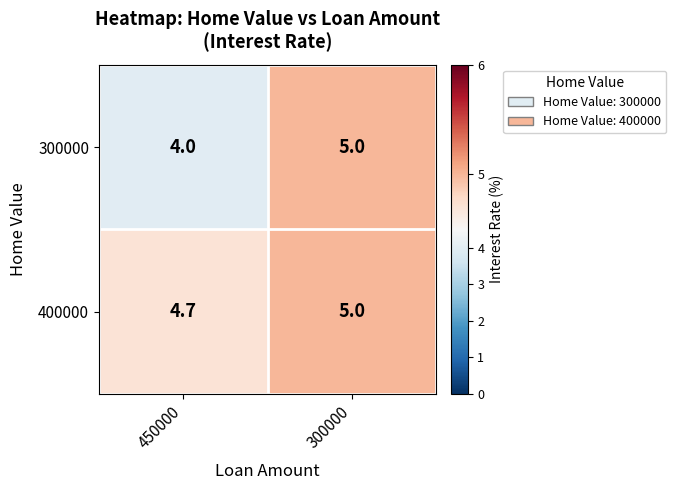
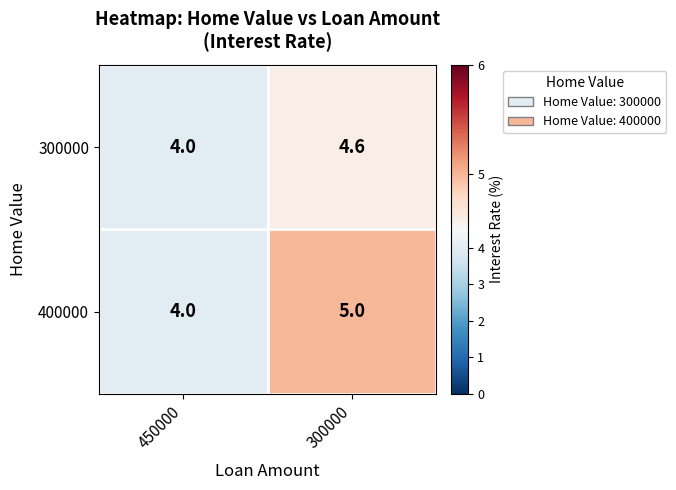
  {
    "300000": {
      "450000": 4.0,
-     "300000": 5.0
+     "300000": 4.6
    },
    "400000": {
-     "450000": 4.7,
+     "450000": 4.0,
      "300000": 5.0
    }
  }
